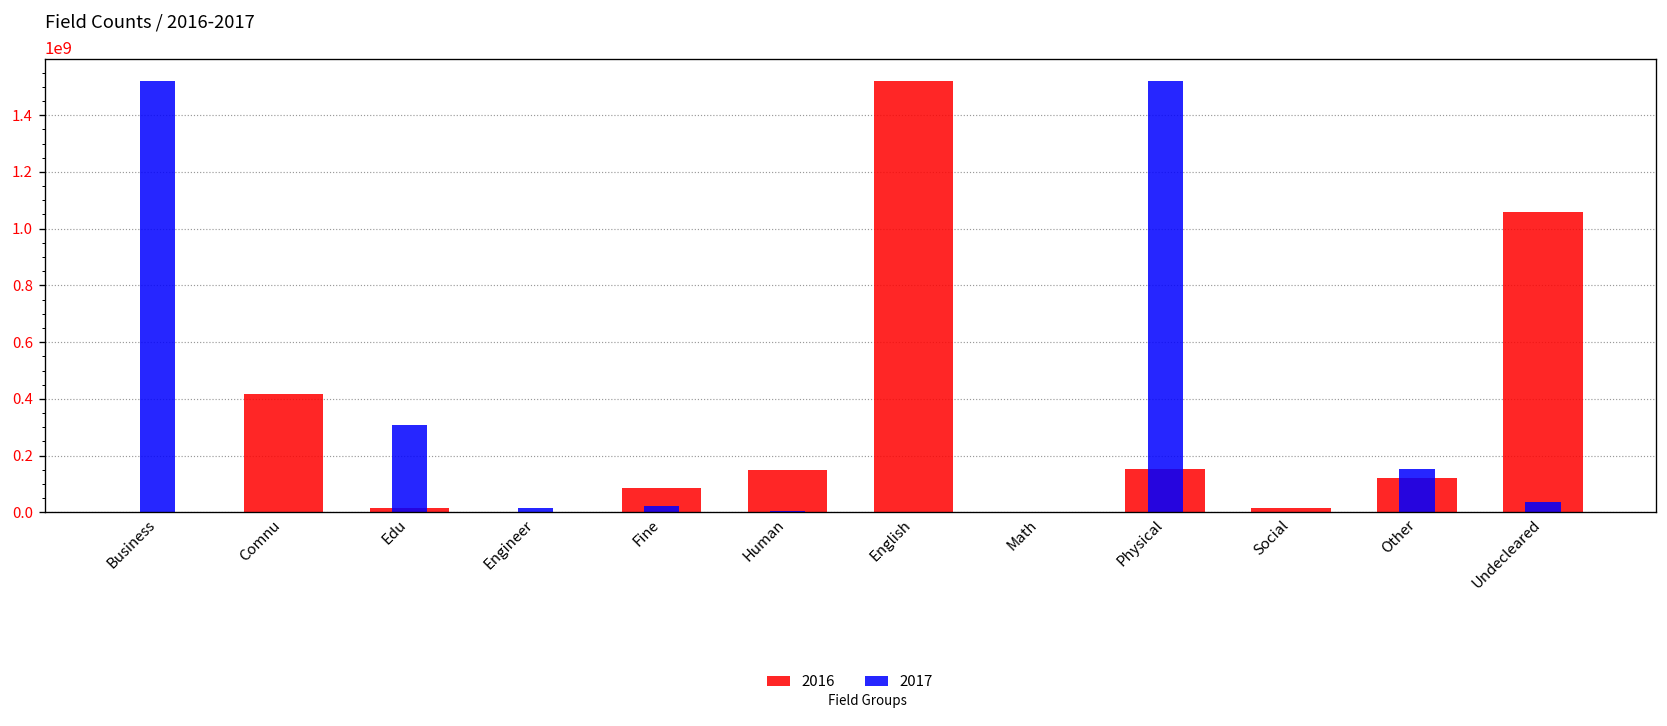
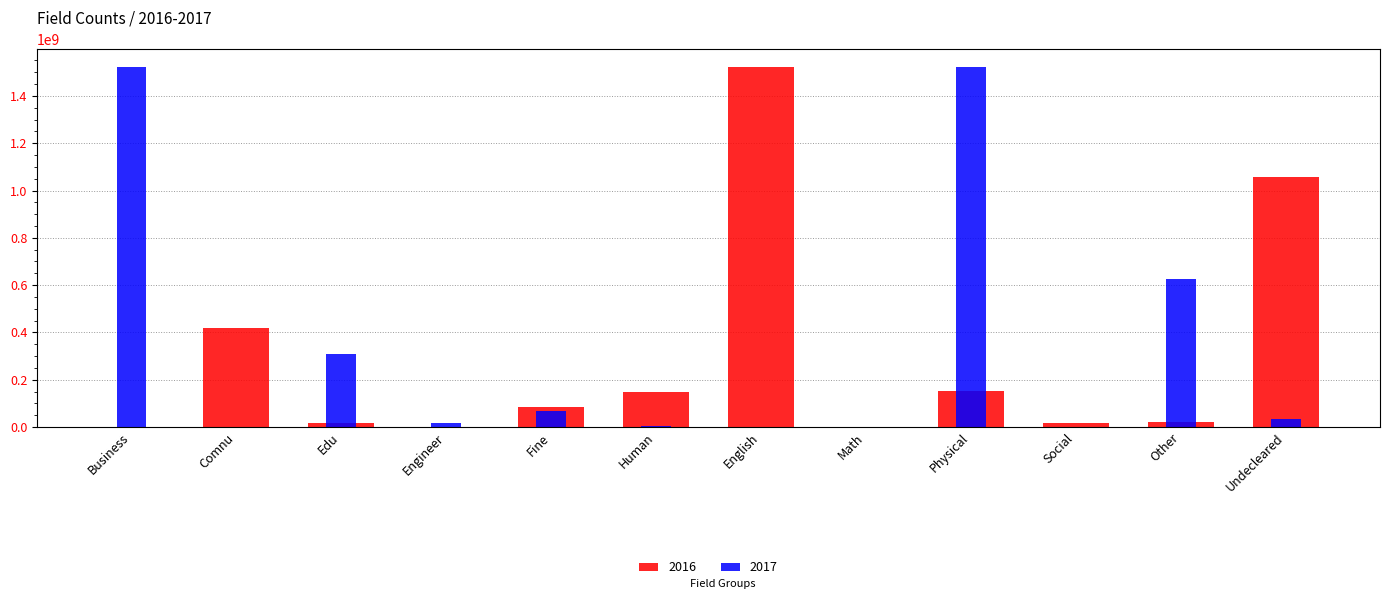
  {
    "2016": {
      "Comnu": 420000000,
      "Fine": 90000000,
      "Human": 150000000,
      "English": 1520000000,
      "Social": 20000000,
-     "Other": 120000000,
+     "Other": 20000000,
      "Undecleared": 1060000000
    },
    "2017": {
      "Business": 1520000000,
      "Edu": 310000000,
      "Engineer": 20000000,
-     "Fine": 20000000,
+     "Fine": 70000000,
      "Physical": 1520000000,
-     "Other": 150000000
+     "Other": 630000000
    }
  }
